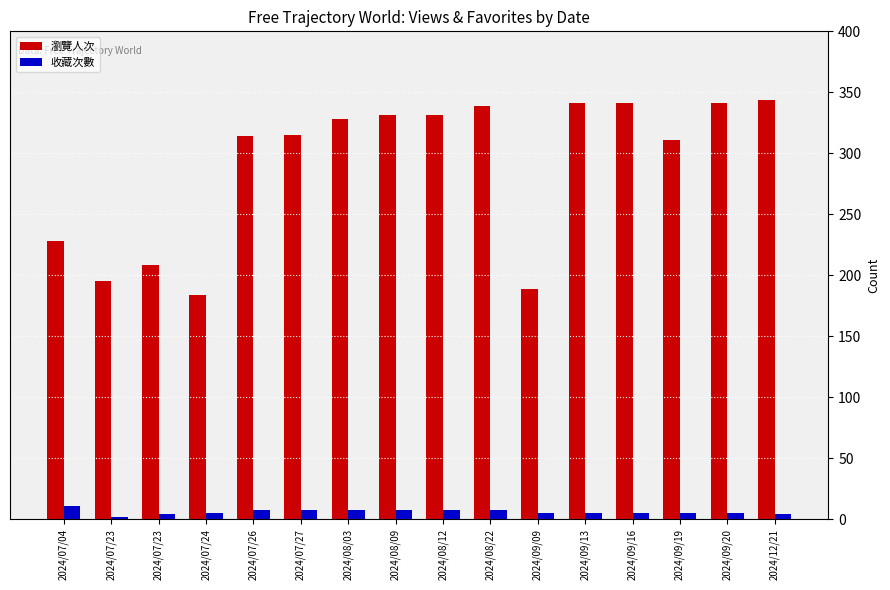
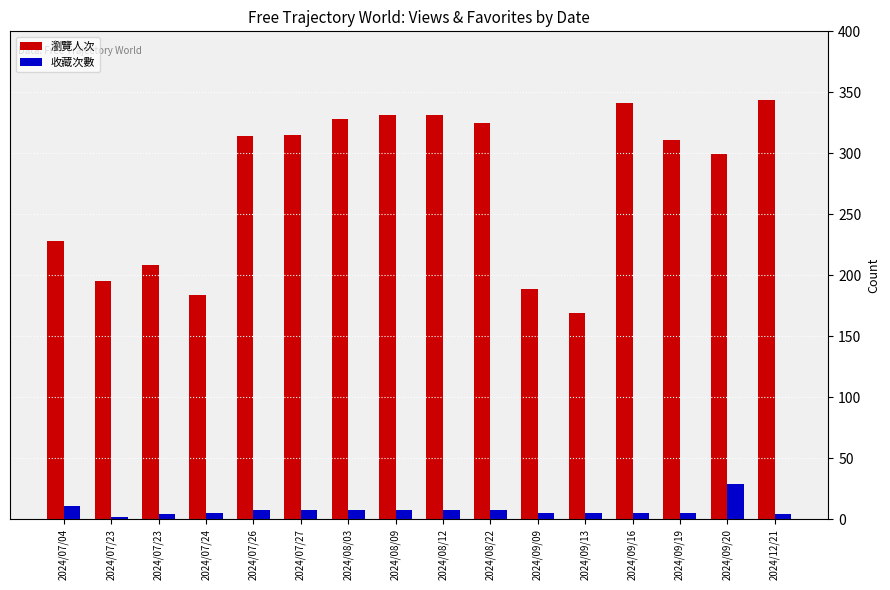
  {
    "瀏覽人次": {
      "2024/07/04": 228,
      "2024/07/24": 184,
      "2024/07/26": 314,
      "2024/07/27": 315,
      "2024/08/03": 328,
      "2024/08/09": 331,
      "2024/08/12": 331,
-     "2024/08/22": 339,
+     "2024/08/22": 325,
      "2024/09/09": 189,
-     "2024/09/13": 341,
+     "2024/09/13": 169,
      "2024/09/16": 341,
      "2024/09/19": 311,
-     "2024/09/20": 341,
+     "2024/09/20": 299,
      "2024/12/21": 344
    },
    "收藏次數": {
      "2024/07/04": 11,
      "2024/07/24": 5,
      "2024/07/26": 7,
      "2024/07/27": 7,
      "2024/08/03": 7,
      "2024/08/09": 7,
      "2024/08/12": 7,
      "2024/08/22": 7,
      "2024/09/09": 5,
      "2024/09/13": 5,
      "2024/09/16": 5,
      "2024/09/19": 5,
-     "2024/09/20": 5,
+     "2024/09/20": 29,
      "2024/12/21": 4
    }
  }
